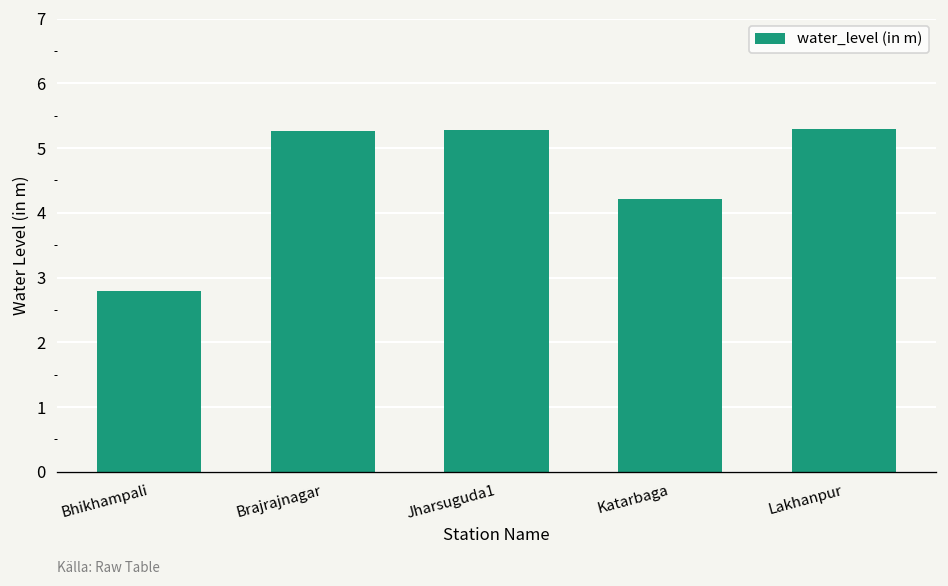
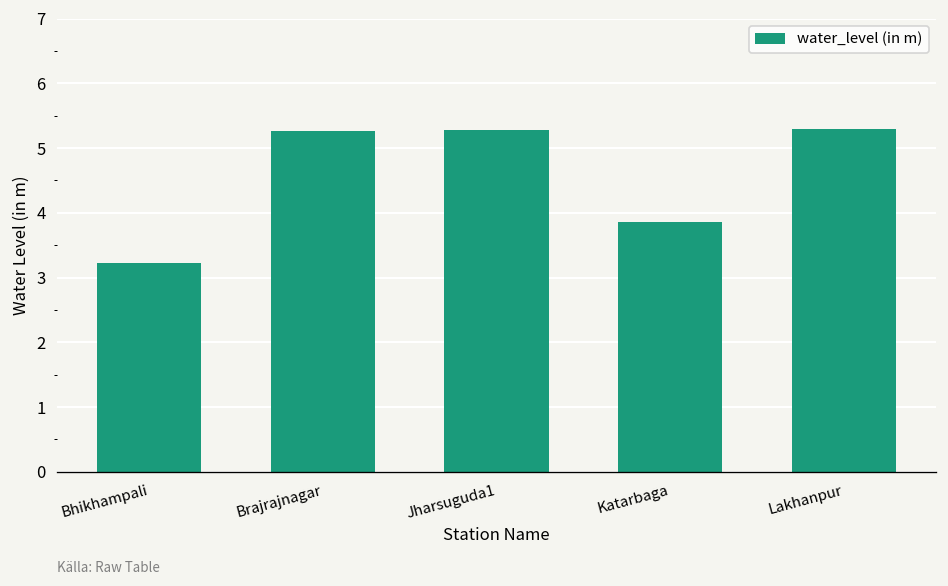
  {
-   "Bhikhampali": 2.8,
+   "Bhikhampali": 3.2,
    "Brajrajnagar": 5.3,
    "Jharsuguda1": 5.3,
-   "Katarbaga": 4.2,
+   "Katarbaga": 3.9,
    "Lakhanpur": 5.3
  }
